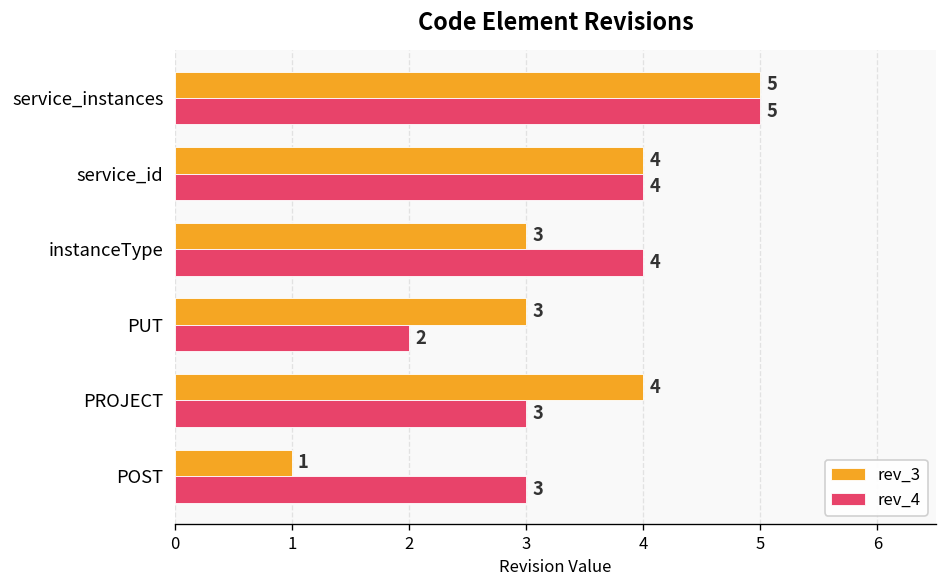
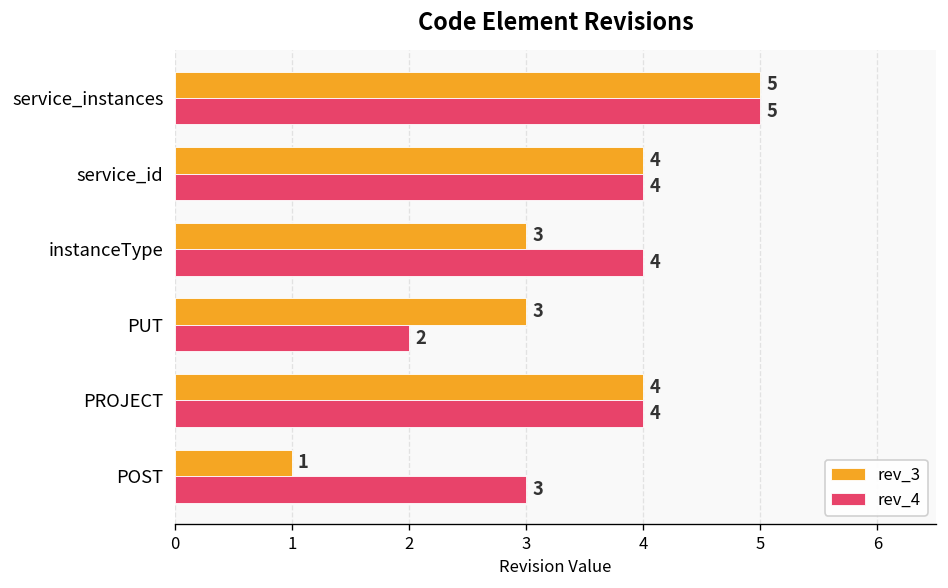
  {
    "rev_3": {
      "service_instances": 5,
      "service_id": 4,
      "instanceType": 3,
      "PUT": 3,
      "PROJECT": 4,
      "POST": 1
    },
    "rev_4": {
      "service_instances": 5,
      "service_id": 4,
      "instanceType": 4,
      "PUT": 2,
-     "PROJECT": 3,
+     "PROJECT": 4,
      "POST": 3
    }
  }
